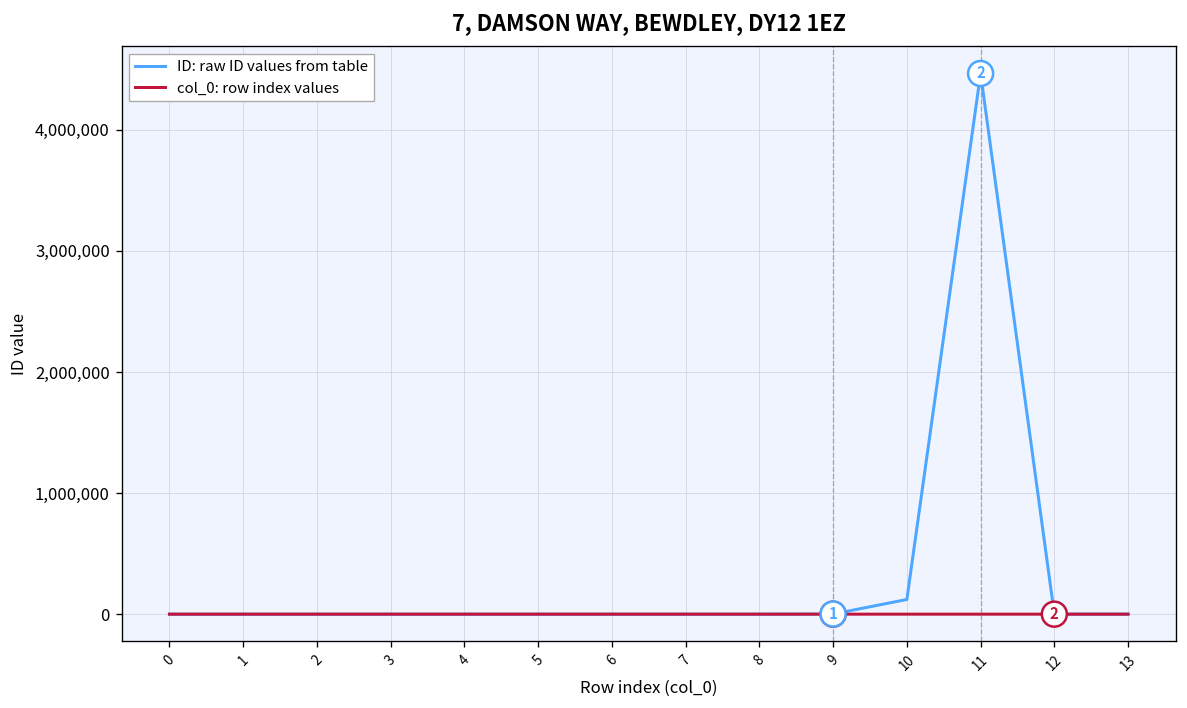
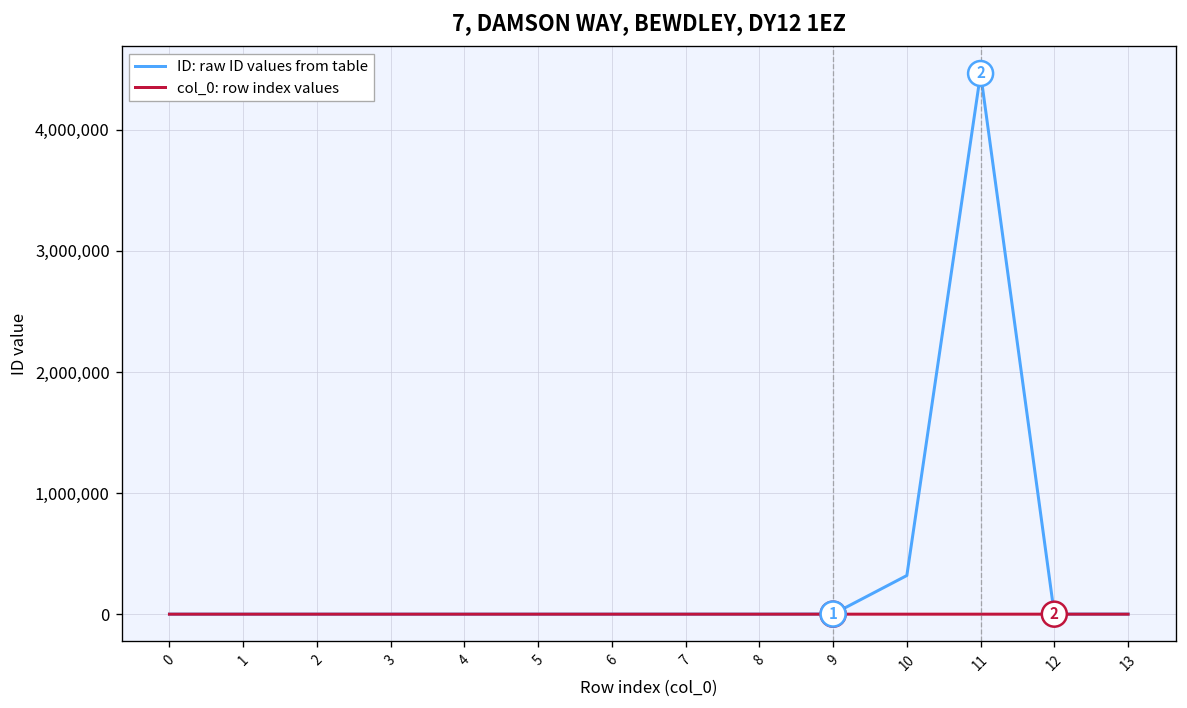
  {
    "ID: raw ID values from table": {
-     "10": "120,000"
+     "10": "320,000"
    },
    "col_0: row index values": {
      "10": "0",
      "11": "0"
    }
  }
